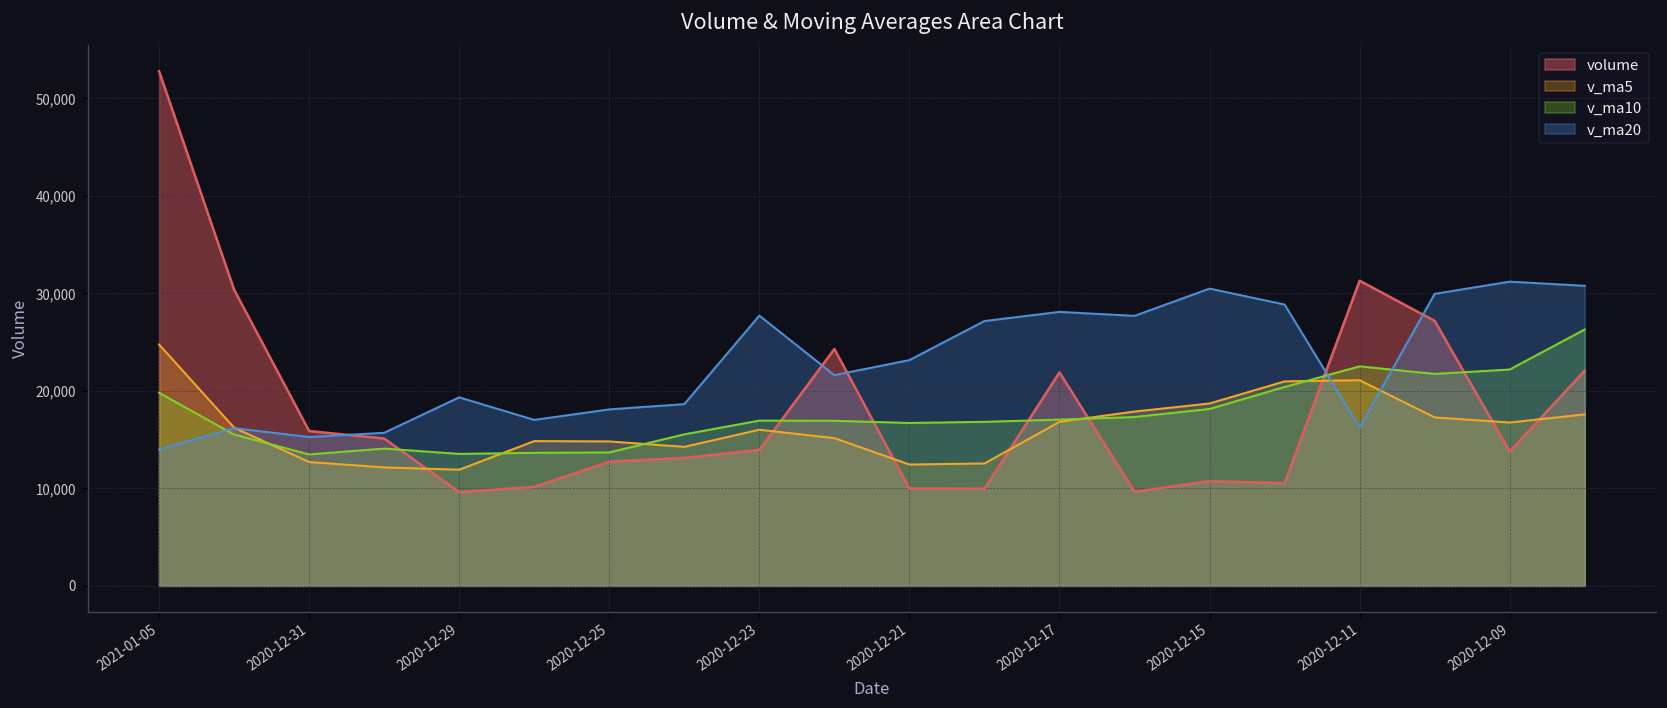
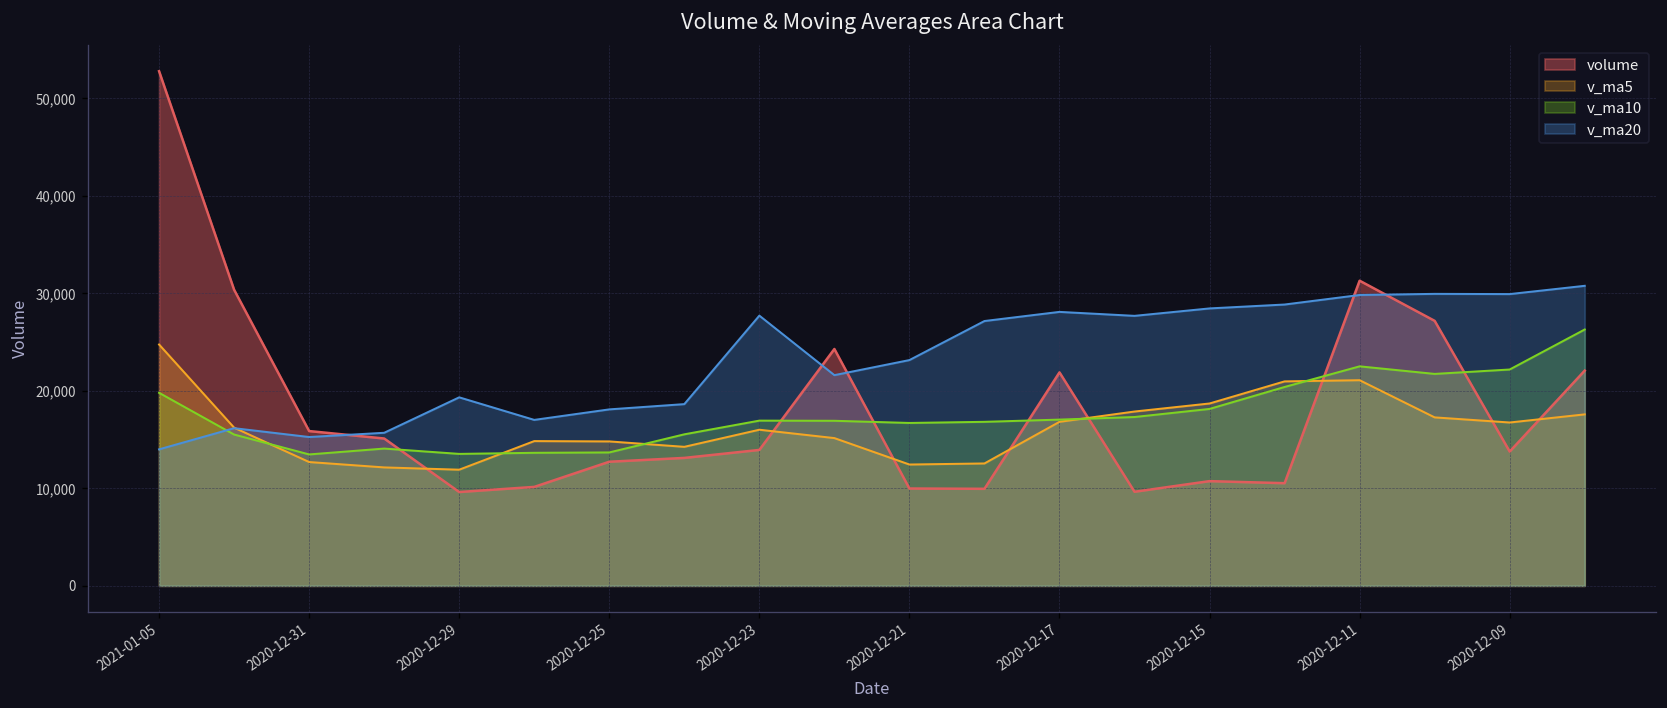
  {
    "v_ma20": {
      "2021-01-05": "14,000",
      "2020-12-31": "15,000",
      "2020-12-29": "19,000",
      "2020-12-25": "18,000",
      "2020-12-23": "28,000",
      "2020-12-21": "23,000",
      "2020-12-17": "28,000",
-     "2020-12-15": "30,000",
-     "2020-12-11": "16,000",
-     "2020-12-09": "31,000"
+     "2020-12-15": "28,000",
+     "2020-12-11": "30,000",
+     "2020-12-09": "30,000"
    }
  }
